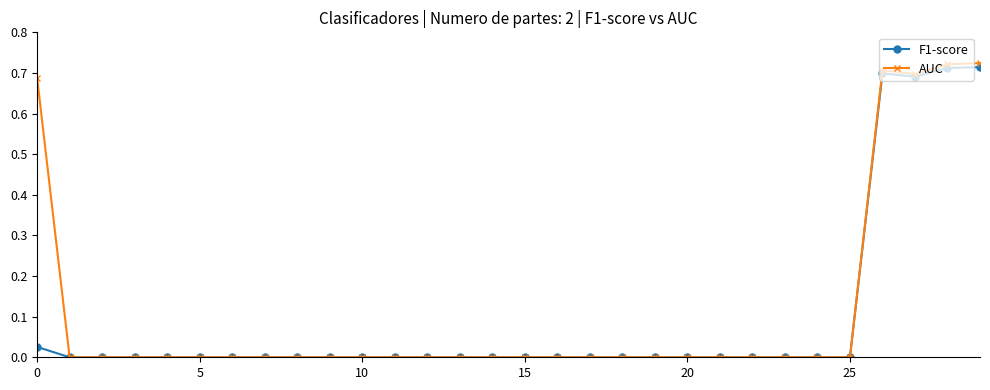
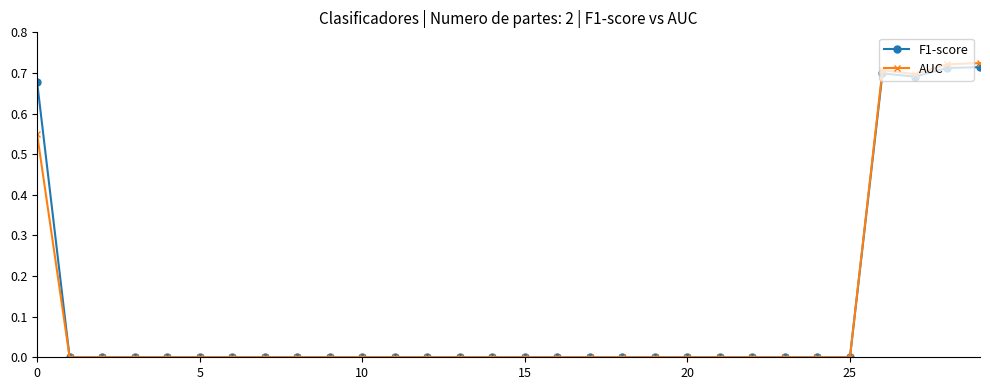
  {
    "F1-score": {
-     "0": 0.03
+     "0": 0.68
    },
    "AUC": {
-     "0": 0.69
+     "0": 0.55
    }
  }
